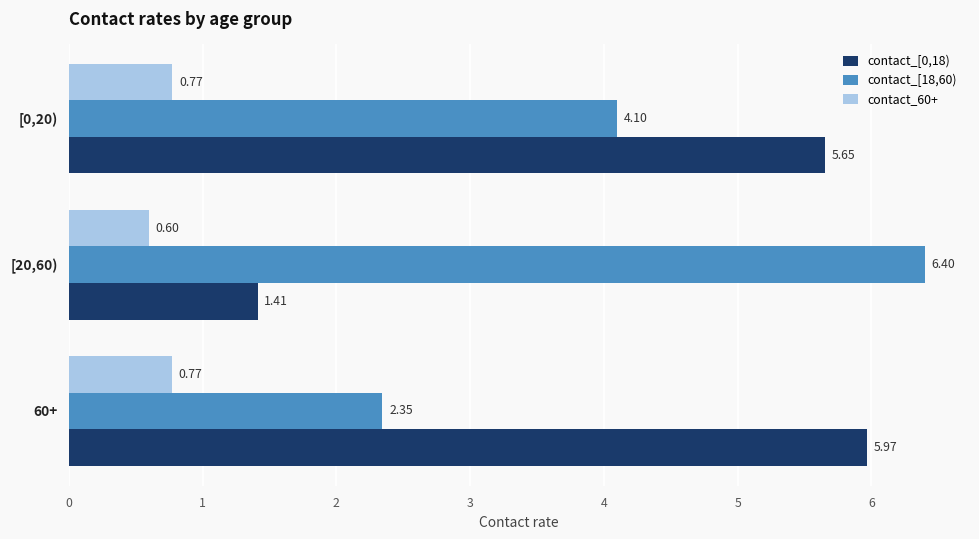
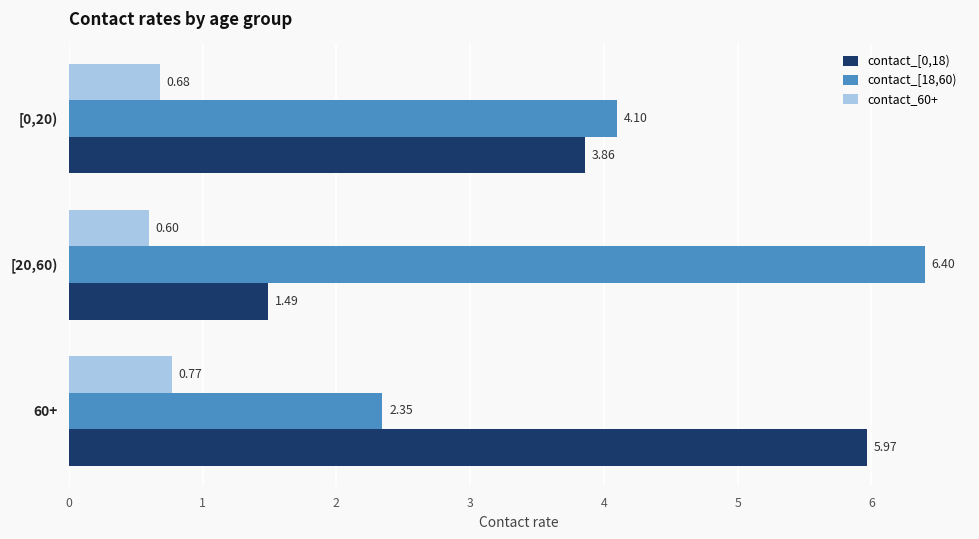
  {
    "contact_[0,18)": {
-     "[0,20)": 5.65,
-     "[20,60)": 1.41,
+     "[0,20)": 3.86,
+     "[20,60)": 1.49,
      "60+": 5.97
    },
    "contact_[18,60)": {
      "[0,20)": 4.10,
      "[20,60)": 6.40,
      "60+": 2.35
    },
    "contact_60+": {
-     "[0,20)": 0.77,
+     "[0,20)": 0.68,
      "[20,60)": 0.60,
      "60+": 0.77
    }
  }
